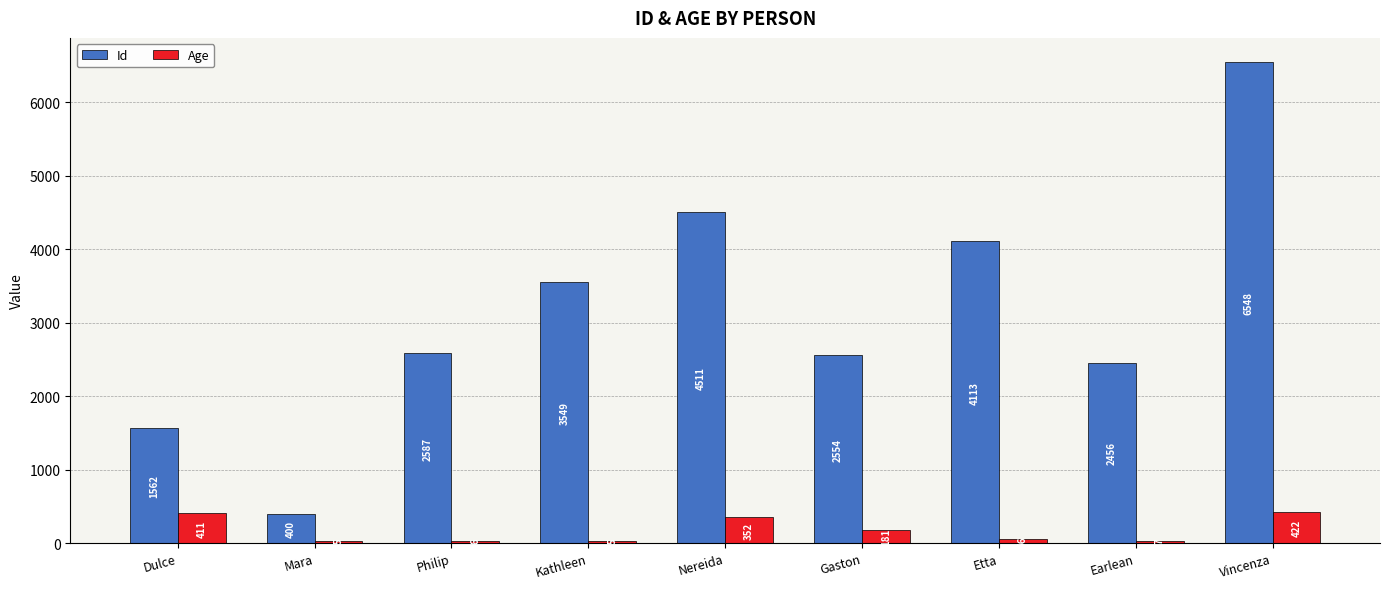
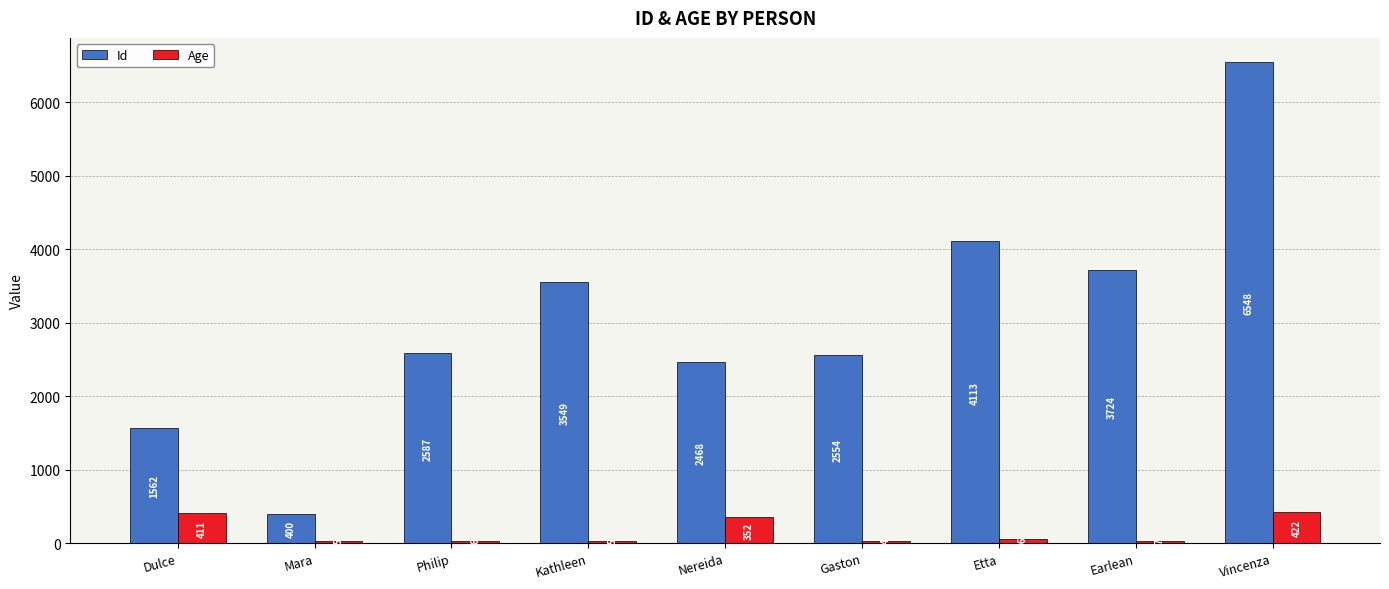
  {
    "Id": {
      "Dulce": 1562,
      "Mara": 400,
      "Philip": 2587,
      "Kathleen": 3549,
-     "Nereida": 4511,
+     "Nereida": 2468,
      "Gaston": 2554,
      "Etta": 4113,
-     "Earlean": 2456,
+     "Earlean": 3724,
      "Vincenza": 6548
    },
    "Age": {
      "Philip": 0,
-     "Gaston": 200,
+     "Gaston": 0,
      "Etta": 100
    }
  }
